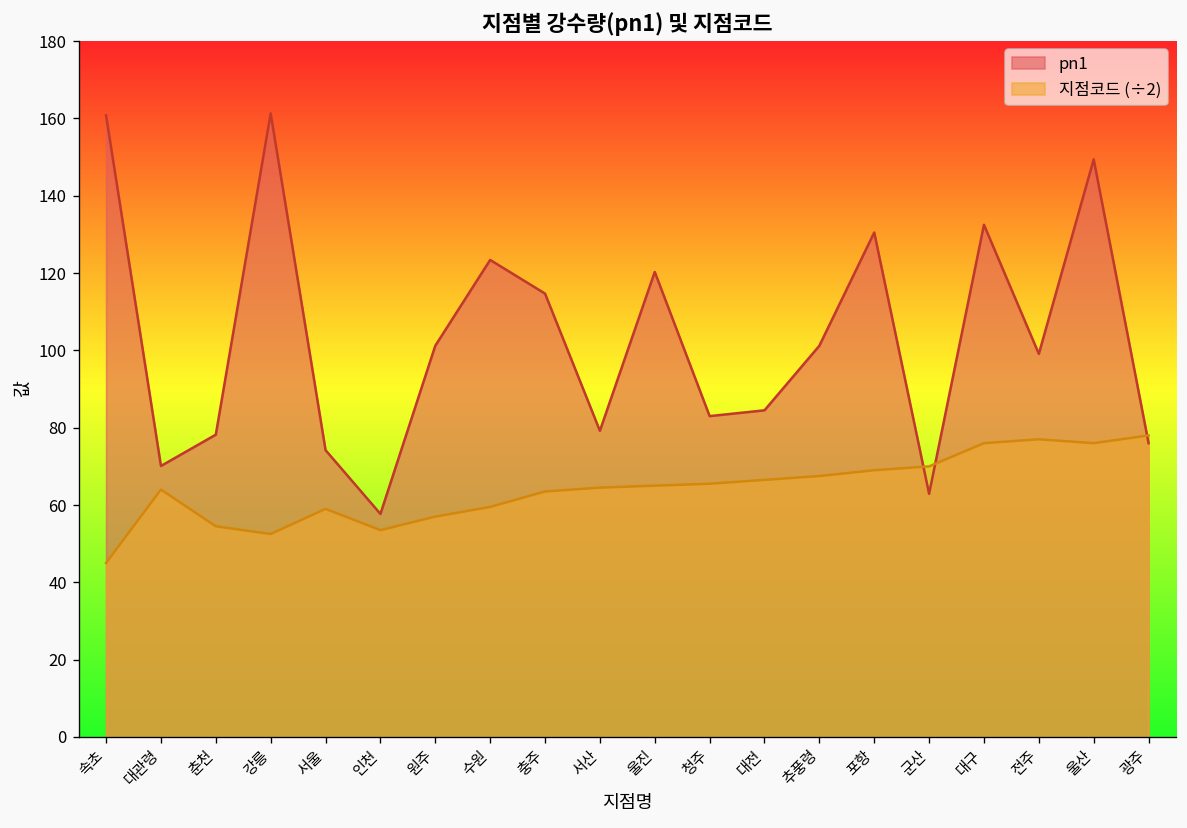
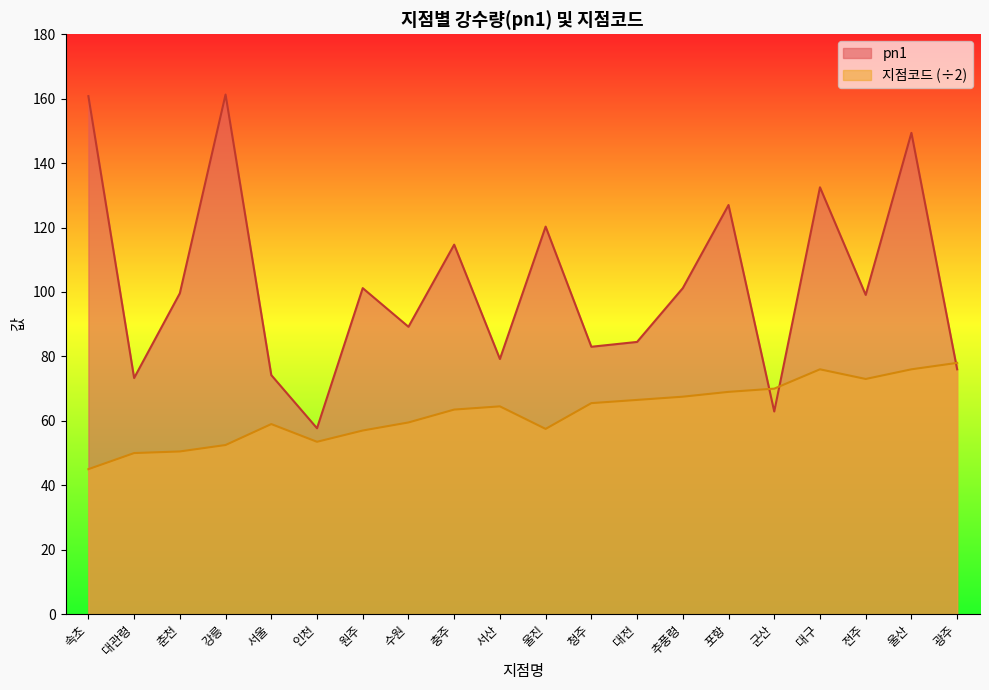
  {
    "pn1": {
      "속초": 161,
-     "대관령": 70,
-     "춘천": 78,
+     "대관령": 73,
+     "춘천": 100,
      "강릉": 161,
      "서울": 74,
      "인천": 58,
      "원주": 101,
-     "수원": 123,
+     "수원": 89,
      "충주": 115,
      "서산": 79,
      "울진": 120,
      "청주": 83,
      "대전": 85,
      "추풍령": 101,
-     "포항": 131,
+     "포항": 127,
      "군산": 63,
      "대구": 133,
      "전주": 99,
      "울산": 149,
      "광주": 76
    },
    "지점코드 (÷2)": {
      "속초": 45,
-     "대관령": 64,
-     "춘천": 55,
+     "대관령": 50,
+     "춘천": 51,
      "강릉": 53,
      "서울": 59,
      "인천": 54,
      "원주": 57,
      "수원": 60,
      "충주": 64,
      "서산": 65,
-     "울진": 65,
+     "울진": 58,
      "청주": 66,
      "대전": 67,
      "추풍령": 68,
      "포항": 69,
      "군산": 70,
      "대구": 76,
-     "전주": 77,
+     "전주": 73,
      "울산": 76,
      "광주": 78
    }
  }
